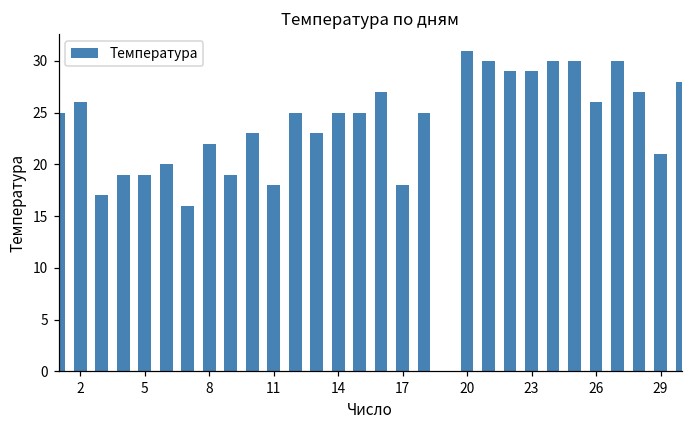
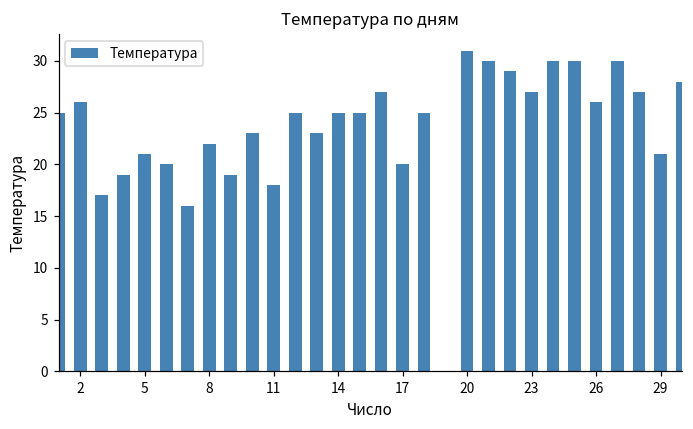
  {
    "2": 26,
-   "5": 19,
+   "5": 21,
    "8": 22,
    "11": 18,
    "14": 25,
-   "17": 18,
+   "17": 20,
    "20": 31,
-   "23": 29,
+   "23": 27,
    "26": 26,
    "29": 21
  }
